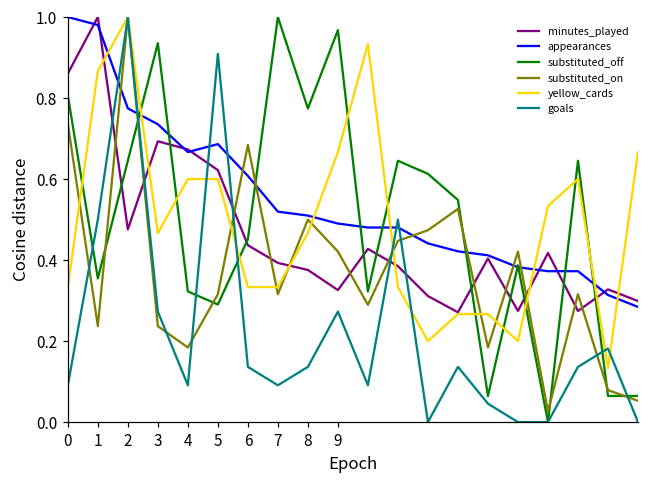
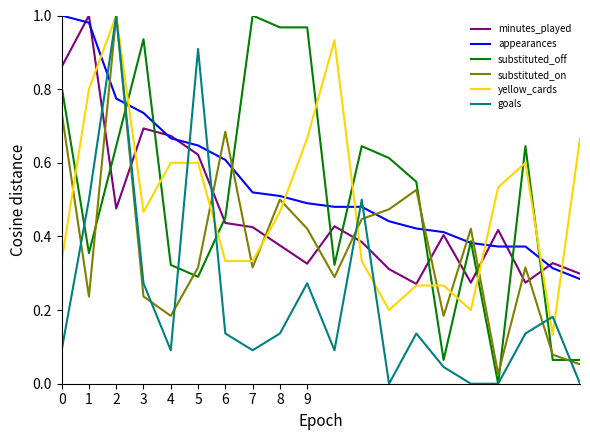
  {
    "minutes_played": {
      "0": 0.86,
      "1": 1.00,
      "2": 0.48,
      "3": 0.69,
      "5": 0.62,
      "6": 0.44,
-     "7": 0.39,
+     "7": 0.43,
      "8": 0.38,
      "9": 0.33
    },
    "appearances": {
      "0": 1.00,
      "1": 0.98,
      "2": 0.77,
      "3": 0.74,
-     "5": 0.69,
+     "5": 0.65,
      "6": 0.61,
      "7": 0.52,
      "8": 0.51,
      "9": 0.49
    },
    "substituted_off": {
      "0": 0.81,
      "1": 0.35,
      "2": 0.65,
      "3": 0.94,
      "4": 0.32,
      "5": 0.29,
      "6": 0.45,
      "7": 1.00,
-     "8": 0.77,
+     "8": 0.97,
      "9": 0.97
    },
    "substituted_on": {
      "0": 0.74,
      "1": 0.24,
      "3": 0.24,
      "4": 0.18,
      "5": 0.32,
      "6": 0.68,
      "7": 0.32,
      "8": 0.50,
      "9": 0.42
    },
    "yellow_cards": {
      "0": 0.33,
-     "1": 0.87,
+     "1": 0.80,
      "3": 0.47,
      "4": 0.60,
      "5": 0.60,
      "6": 0.33,
      "7": 0.33,
      "8": 0.47,
      "9": 0.67
    },
    "goals": {
      "0": 0.09,
      "1": 0.50,
      "3": 0.27,
      "4": 0.09,
      "5": 0.91,
      "6": 0.14,
      "7": 0.09,
      "8": 0.14,
      "9": 0.27
    }
  }
